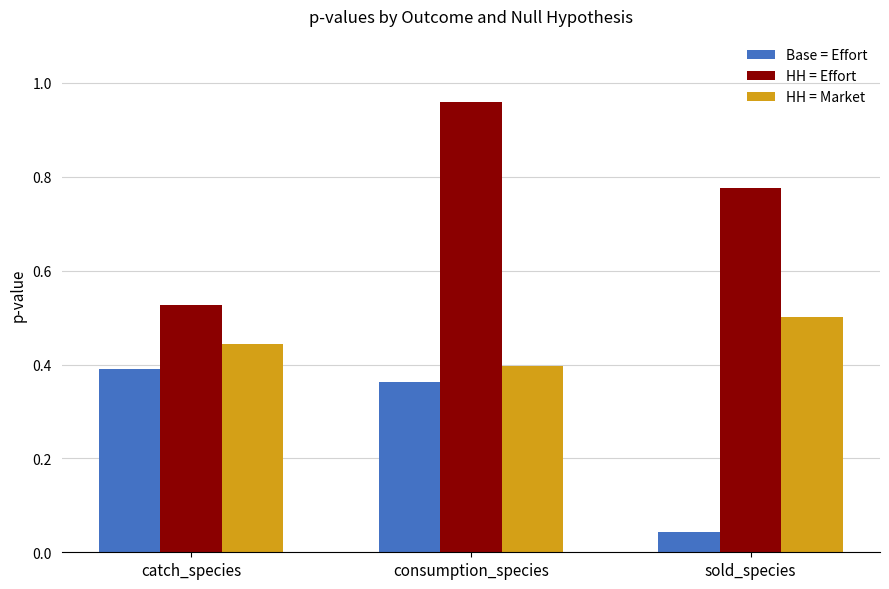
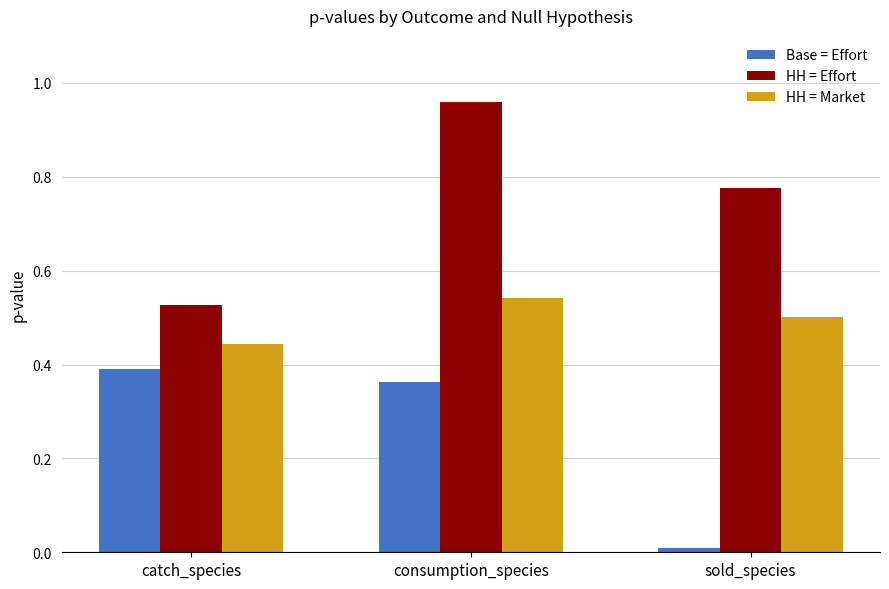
  {
    "Base = Effort": {
      "catch_species": 0.39,
      "consumption_species": 0.36,
-     "sold_species": 0.04
+     "sold_species": 0.01
    },
    "HH = Effort": {
      "catch_species": 0.53,
      "consumption_species": 0.96,
      "sold_species": 0.78
    },
    "HH = Market": {
      "catch_species": 0.44,
-     "consumption_species": 0.40,
+     "consumption_species": 0.54,
      "sold_species": 0.50
    }
  }
